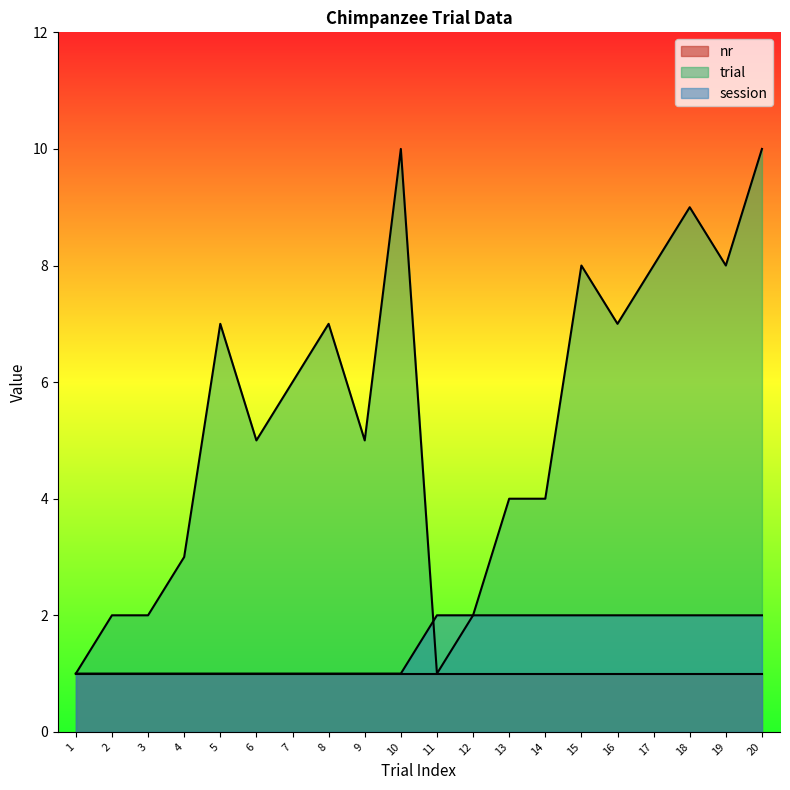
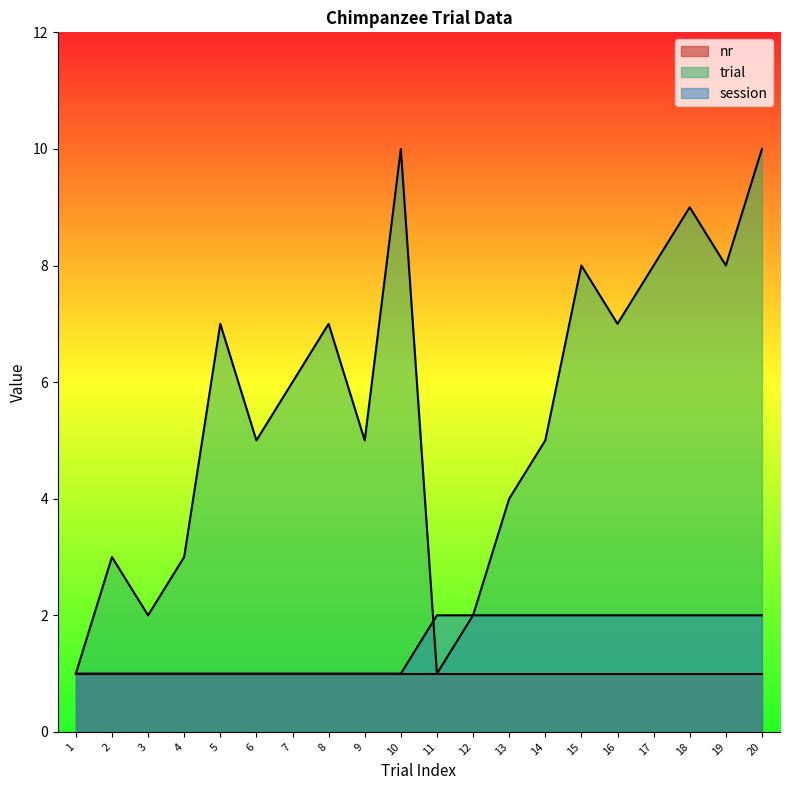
  {
    "nr": {
      "12": 1,
      "13": 1,
      "14": 1,
      "15": 1,
      "16": 1,
      "17": 1,
      "18": 1,
      "19": 1,
      "20": 1
    },
    "trial": {
-     "2": 2,
+     "2": 3,
      "3": 2,
      "4": 3,
      "5": 7,
      "6": 5,
      "7": 6,
      "8": 7,
      "9": 5,
      "10": 10,
      "13": 4,
-     "14": 4,
+     "14": 5,
      "15": 8,
      "16": 7,
      "17": 8,
      "18": 9,
      "19": 8,
      "20": 10
    },
    "session": {
      "11": 2,
      "13": 2,
      "14": 2,
      "15": 2,
      "16": 2,
      "17": 2,
      "18": 2,
      "19": 2,
      "20": 2
    }
  }
